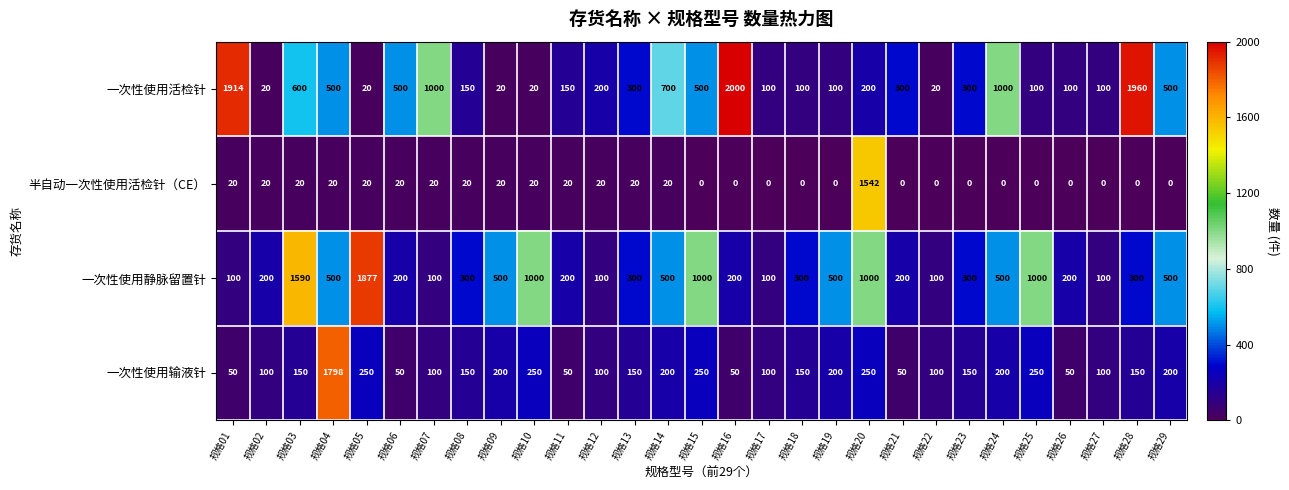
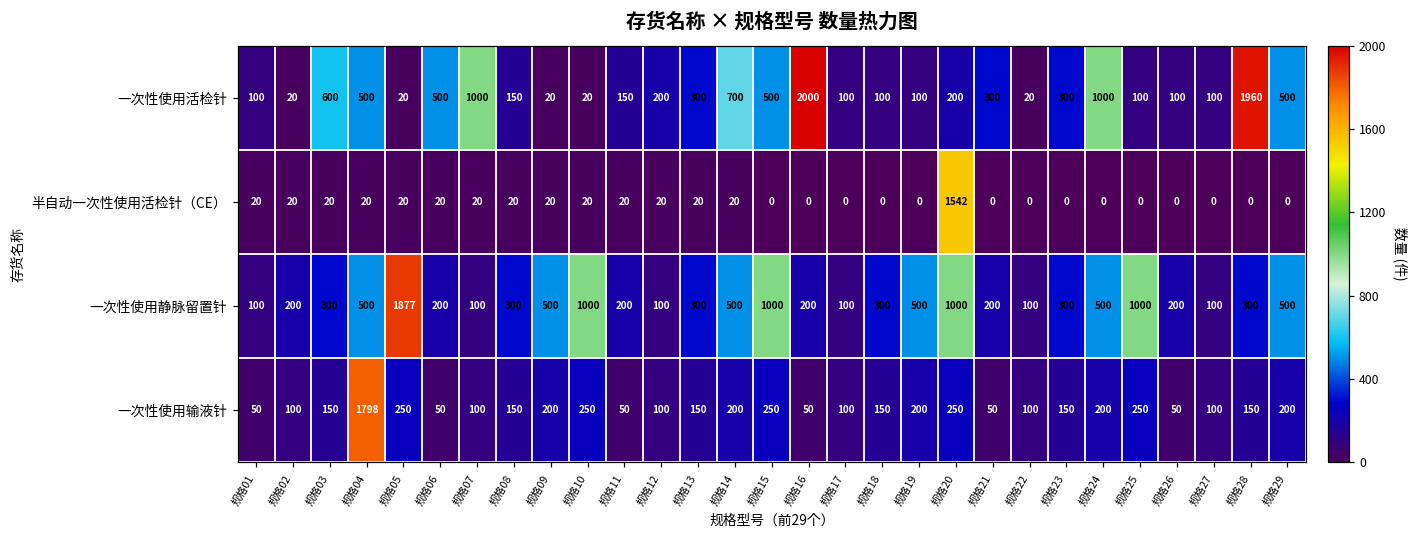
  {
    "一次性使用活检针": {
-     "规格01": 1914,
+     "规格01": 100,
      "规格02": 20,
      "规格03": 600,
      "规格04": 500,
      "规格05": 20,
      "规格06": 500,
      "规格07": 1000,
      "规格08": 150,
      "规格09": 20,
      "规格10": 20,
      "规格11": 150,
      "规格12": 200,
      "规格13": 300,
      "规格14": 700,
      "规格15": 500,
      "规格16": 2000,
      "规格17": 100,
      "规格18": 100,
      "规格19": 100,
      "规格20": 200,
      "规格21": 300,
      "规格22": 20,
      "规格23": 300,
      "规格24": 1000,
      "规格25": 100,
      "规格26": 100,
      "规格27": 100,
      "规格28": 1960,
      "规格29": 500
    },
    "半自动一次性使用活检针（CE）": {
      "规格01": 20,
      "规格02": 20,
      "规格03": 20,
      "规格04": 20,
      "规格05": 20,
      "规格06": 20,
      "规格07": 20,
      "规格08": 20,
      "规格09": 20,
      "规格10": 20,
      "规格11": 20,
      "规格12": 20,
      "规格13": 20,
      "规格14": 20,
      "规格15": 0,
      "规格16": 0,
      "规格17": 0,
      "规格18": 0,
      "规格19": 0,
      "规格20": 1542,
      "规格21": 0,
      "规格22": 0,
      "规格23": 0,
      "规格24": 0,
      "规格25": 0,
      "规格26": 0,
      "规格27": 0,
      "规格28": 0,
      "规格29": 0
    },
    "一次性使用静脉留置针": {
      "规格01": 100,
      "规格02": 200,
-     "规格03": 1590,
+     "规格03": 300,
      "规格04": 500,
      "规格05": 1877,
      "规格06": 200,
      "规格07": 100,
      "规格08": 300,
      "规格09": 500,
      "规格10": 1000,
      "规格11": 200,
      "规格12": 100,
      "规格13": 300,
      "规格14": 500,
      "规格15": 1000,
      "规格16": 200,
      "规格17": 100,
      "规格18": 300,
      "规格19": 500,
      "规格20": 1000,
      "规格21": 200,
      "规格22": 100,
      "规格23": 300,
      "规格24": 500,
      "规格25": 1000,
      "规格26": 200,
      "规格27": 100,
      "规格28": 300,
      "规格29": 500
    },
    "一次性使用输液针": {
      "规格01": 50,
      "规格02": 100,
      "规格03": 150,
      "规格04": 1798,
      "规格05": 250,
      "规格06": 50,
      "规格07": 100,
      "规格08": 150,
      "规格09": 200,
      "规格10": 250,
      "规格11": 50,
      "规格12": 100,
      "规格13": 150,
      "规格14": 200,
      "规格15": 250,
      "规格16": 50,
      "规格17": 100,
      "规格18": 150,
      "规格19": 200,
      "规格20": 250,
      "规格21": 50,
      "规格22": 100,
      "规格23": 150,
      "规格24": 200,
      "规格25": 250,
      "规格26": 50,
      "规格27": 100,
      "规格28": 150,
      "规格29": 200
    }
  }
